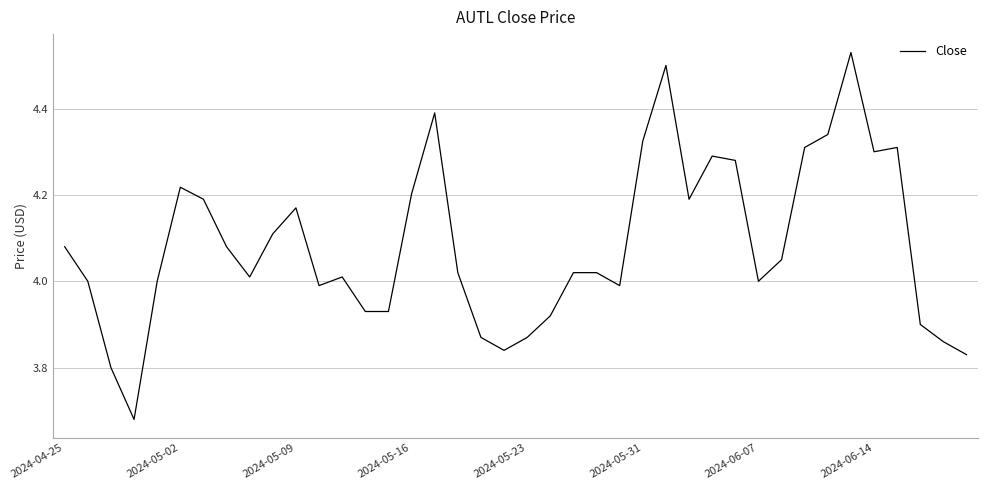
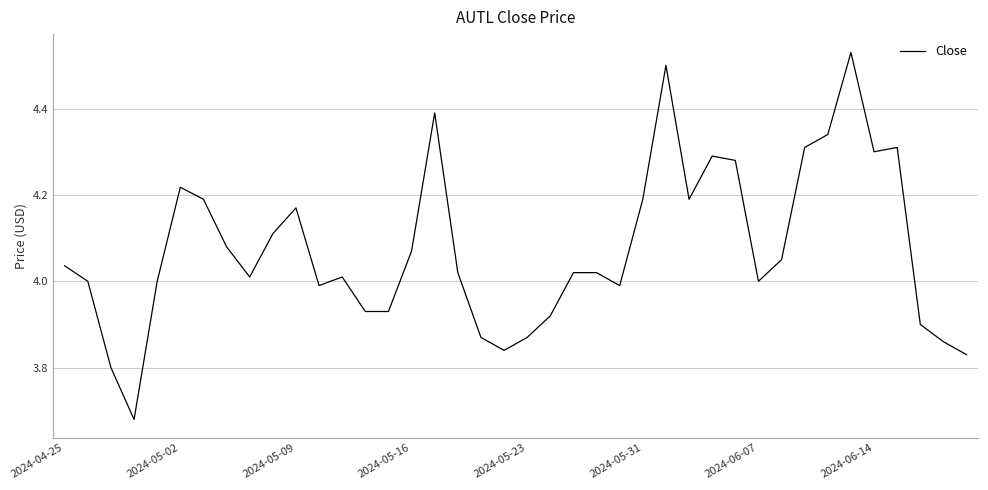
  {
-   "2024-04-25": 4.08,
+   "2024-04-25": 4.04,
    "2024-05-02": 4.22,
    "2024-05-09": 4.17,
-   "2024-05-16": 4.20,
+   "2024-05-16": 4.07,
    "2024-05-23": 3.87,
-   "2024-05-31": 4.33,
+   "2024-05-31": 4.19,
    "2024-06-07": 4.00,
    "2024-06-14": 4.30
  }
